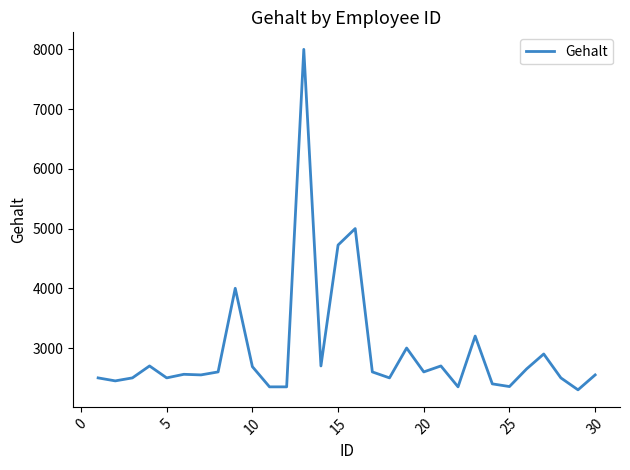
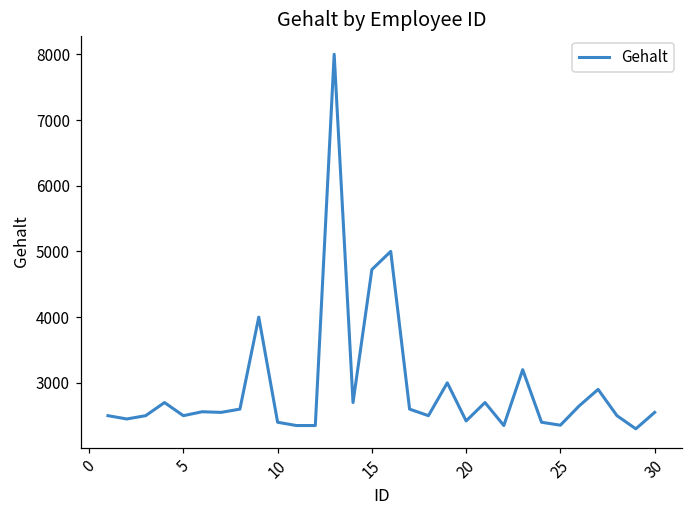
  {
    "5": 2500,
-   "10": 2700,
+   "10": 2400,
    "15": 4700,
-   "20": 2600,
+   "20": 2400,
    "25": 2400,
    "30": 2600
  }
